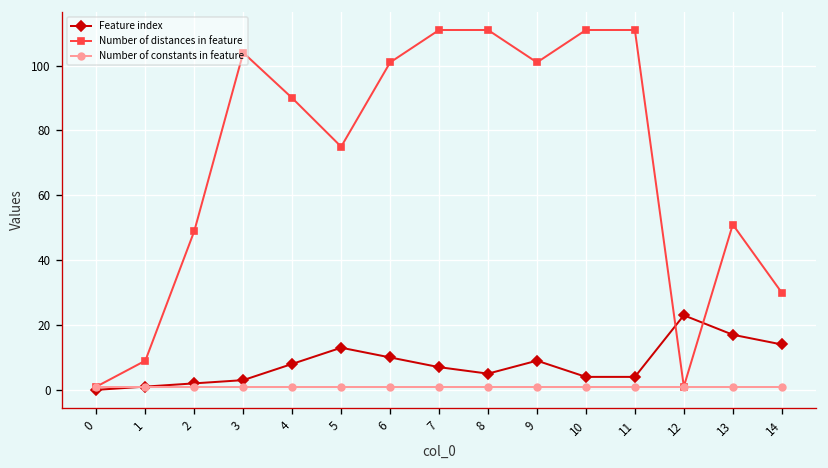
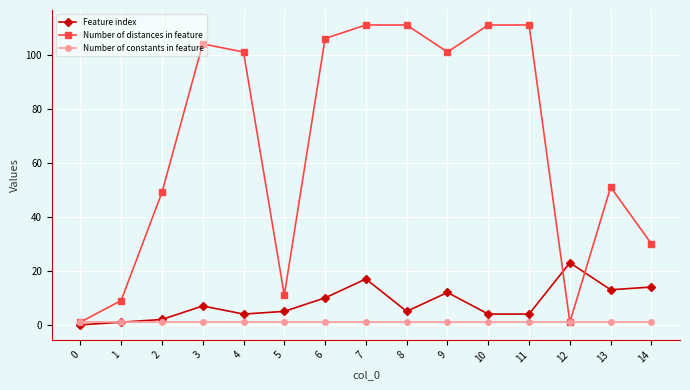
  {
    "Feature index": {
      "0": 0,
      "2": 2,
-     "3": 3,
-     "4": 8,
-     "5": 13,
+     "3": 7,
+     "4": 4,
+     "5": 5,
      "6": 10,
-     "7": 7,
+     "7": 17,
      "8": 5,
-     "9": 9,
+     "9": 12,
      "10": 4,
      "11": 4,
      "12": 23,
-     "13": 17,
+     "13": 13,
      "14": 14
    },
    "Number of distances in feature": {
      "1": 9,
      "2": 49,
-     "4": 90,
-     "5": 75,
-     "6": 101,
+     "4": 101,
+     "5": 11,
+     "6": 106,
      "7": 111,
      "8": 111,
      "9": 101,
      "10": 111,
      "11": 111,
      "13": 51,
      "14": 30
    },
    "Number of constants in feature": {
      "2": 1,
      "3": 1,
      "4": 1,
      "5": 1,
      "6": 1,
      "7": 1,
      "8": 1,
      "9": 1,
      "10": 1,
      "11": 1,
      "13": 1,
      "14": 1
    }
  }
